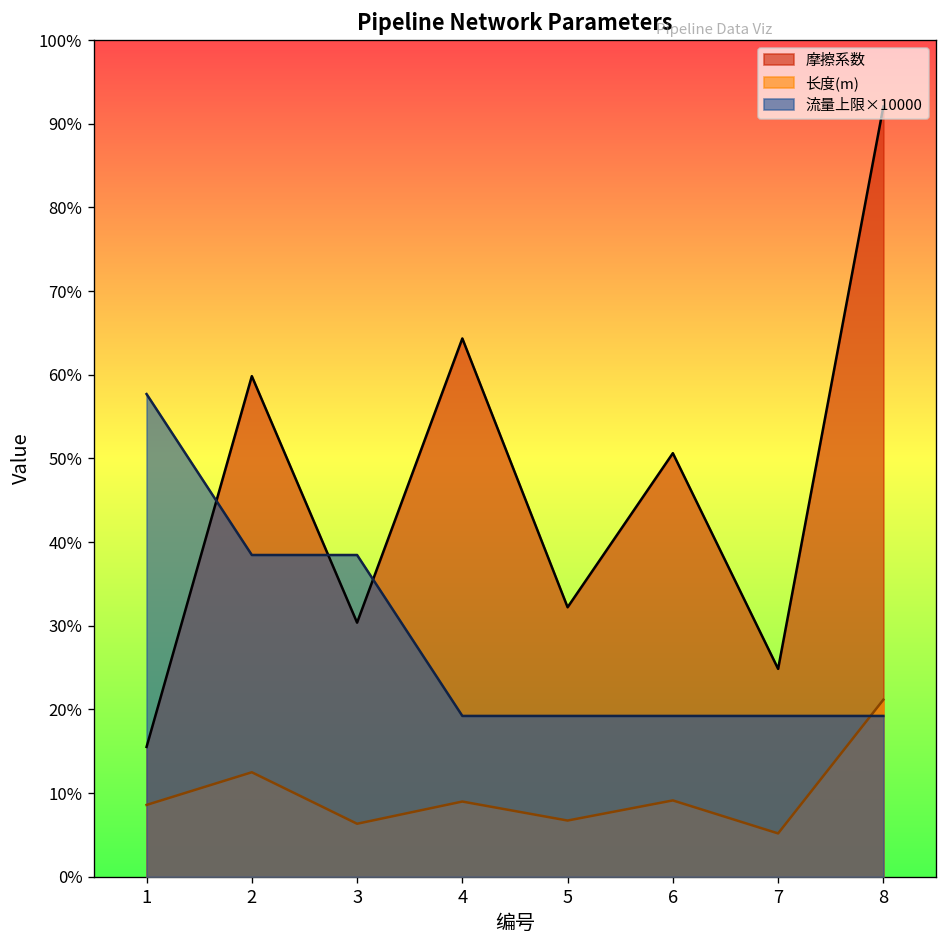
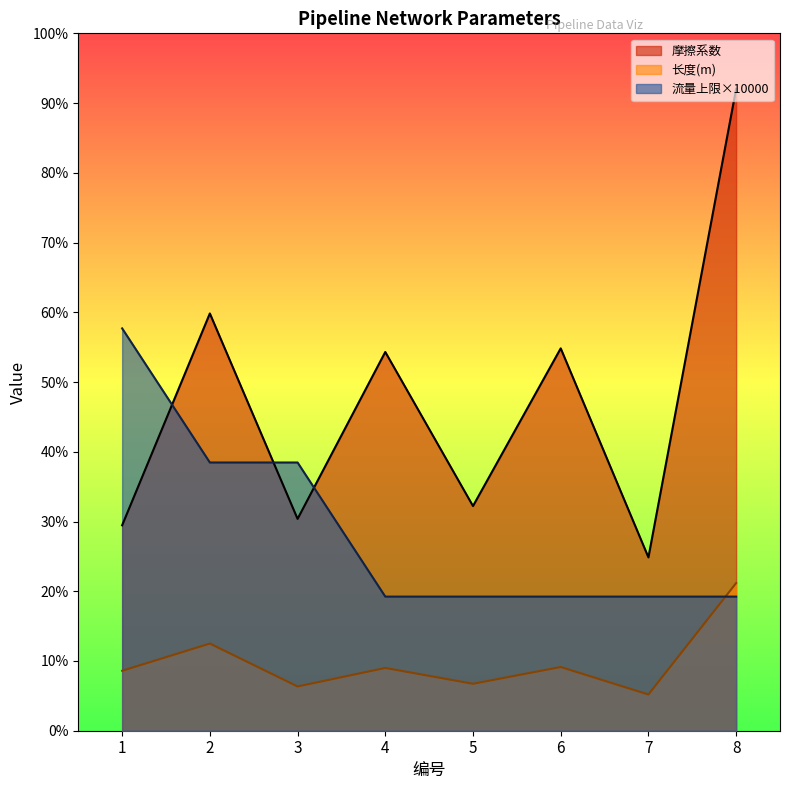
  {
    "摩擦系数": {
-     "1": "16%",
+     "1": "29%",
      "2": "60%",
      "3": "30%",
-     "4": "64%",
+     "4": "54%",
      "5": "32%",
-     "6": "51%",
+     "6": "55%",
      "7": "25%"
    },
    "长度(m)": {
      "1": "9%",
      "2": "13%",
      "3": "6%",
      "4": "9%",
      "5": "7%",
      "6": "9%",
      "7": "5%",
      "8": "21%"
    },
    "流量上限×10000": {
      "1": "58%",
      "2": "38%",
      "3": "38%",
      "4": "19%",
      "5": "19%",
      "6": "19%",
      "7": "19%",
      "8": "19%"
    }
  }
